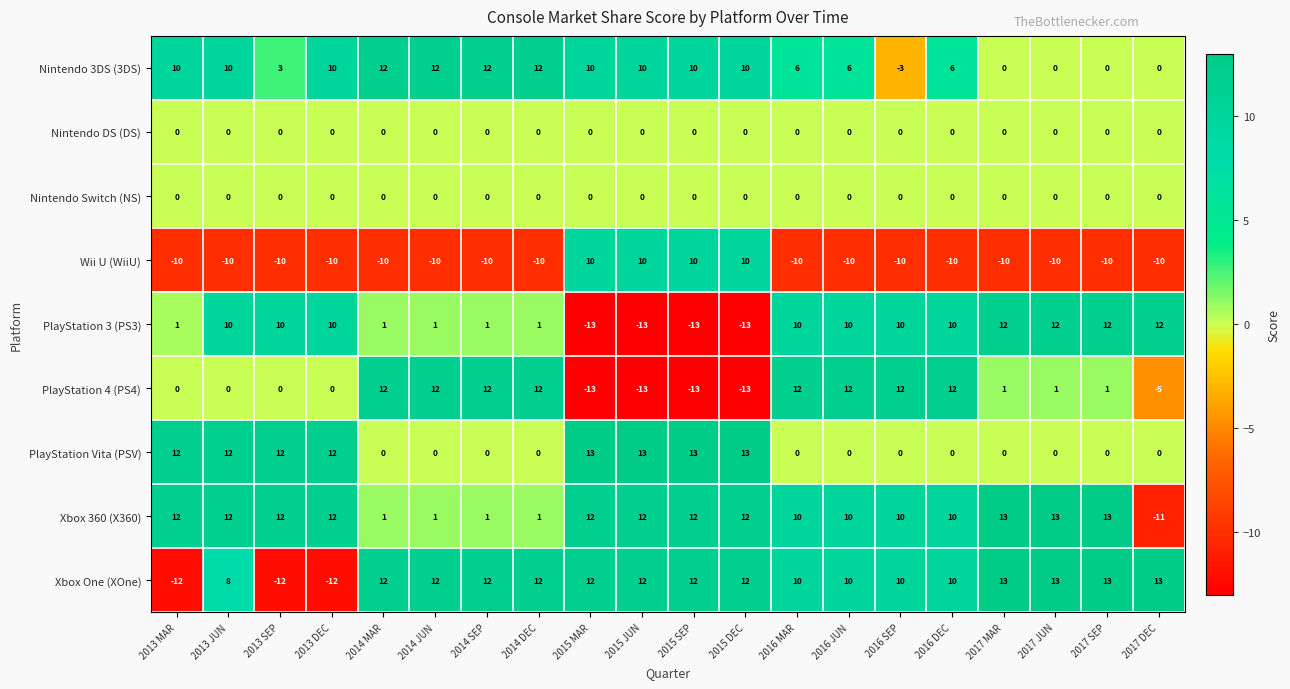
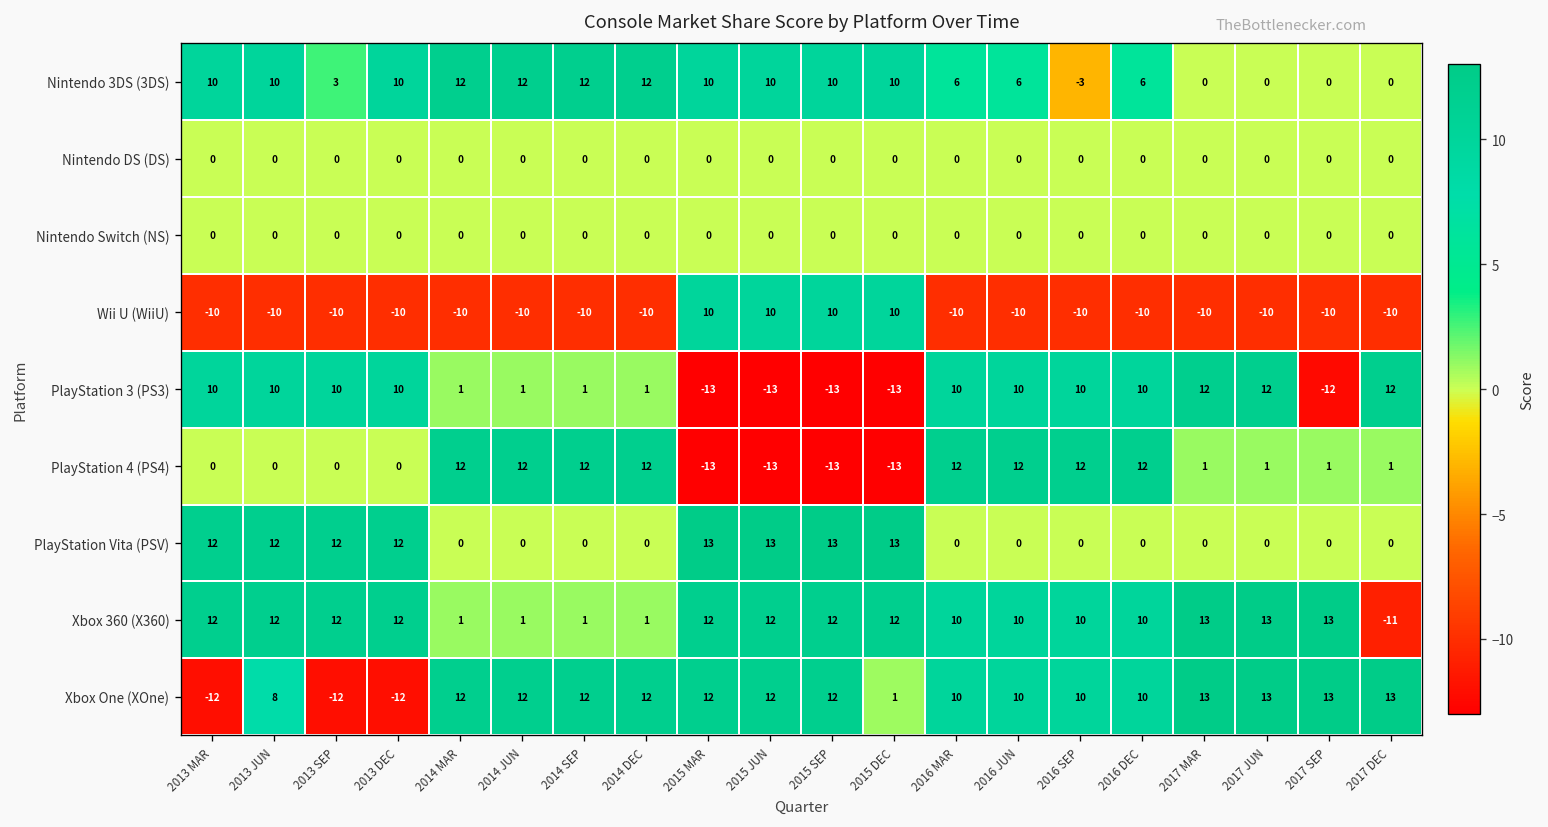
  {
    "Nintendo 3DS (3DS)": {
      "2013 MAR": 10,
      "2013 JUN": 10,
      "2013 SEP": 3,
      "2013 DEC": 10,
      "2014 MAR": 12,
      "2014 JUN": 12,
      "2014 SEP": 12,
      "2014 DEC": 12,
      "2015 MAR": 10,
      "2015 JUN": 10,
      "2015 SEP": 10,
      "2015 DEC": 10,
      "2016 MAR": 6,
      "2016 JUN": 6,
      "2016 SEP": -3,
      "2016 DEC": 6,
      "2017 MAR": 0,
      "2017 JUN": 0,
      "2017 SEP": 0,
      "2017 DEC": 0
    },
    "Nintendo DS (DS)": {
      "2013 MAR": 0,
      "2013 JUN": 0,
      "2013 SEP": 0,
      "2013 DEC": 0,
      "2014 MAR": 0,
      "2014 JUN": 0,
      "2014 SEP": 0,
      "2014 DEC": 0,
      "2015 MAR": 0,
      "2015 JUN": 0,
      "2015 SEP": 0,
      "2015 DEC": 0,
      "2016 MAR": 0,
      "2016 JUN": 0,
      "2016 SEP": 0,
      "2016 DEC": 0,
      "2017 MAR": 0,
      "2017 JUN": 0,
      "2017 SEP": 0,
      "2017 DEC": 0
    },
    "Nintendo Switch (NS)": {
      "2013 MAR": 0,
      "2013 JUN": 0,
      "2013 SEP": 0,
      "2013 DEC": 0,
      "2014 MAR": 0,
      "2014 JUN": 0,
      "2014 SEP": 0,
      "2014 DEC": 0,
      "2015 MAR": 0,
      "2015 JUN": 0,
      "2015 SEP": 0,
      "2015 DEC": 0,
      "2016 MAR": 0,
      "2016 JUN": 0,
      "2016 SEP": 0,
      "2016 DEC": 0,
      "2017 MAR": 0,
      "2017 JUN": 0,
      "2017 SEP": 0,
      "2017 DEC": 0
    },
    "Wii U (WiiU)": {
      "2013 MAR": -10,
      "2013 JUN": -10,
      "2013 SEP": -10,
      "2013 DEC": -10,
      "2014 MAR": -10,
      "2014 JUN": -10,
      "2014 SEP": -10,
      "2014 DEC": -10,
      "2015 MAR": 10,
      "2015 JUN": 10,
      "2015 SEP": 10,
      "2015 DEC": 10,
      "2016 MAR": -10,
      "2016 JUN": -10,
      "2016 SEP": -10,
      "2016 DEC": -10,
      "2017 MAR": -10,
      "2017 JUN": -10,
      "2017 SEP": -10,
      "2017 DEC": -10
    },
    "PlayStation 3 (PS3)": {
-     "2013 MAR": 1,
+     "2013 MAR": 10,
      "2013 JUN": 10,
      "2013 SEP": 10,
      "2013 DEC": 10,
      "2014 MAR": 1,
      "2014 JUN": 1,
      "2014 SEP": 1,
      "2014 DEC": 1,
      "2015 MAR": -13,
      "2015 JUN": -13,
      "2015 SEP": -13,
      "2015 DEC": -13,
      "2016 MAR": 10,
      "2016 JUN": 10,
      "2016 SEP": 10,
      "2016 DEC": 10,
      "2017 MAR": 12,
      "2017 JUN": 12,
-     "2017 SEP": 12,
+     "2017 SEP": -12,
      "2017 DEC": 12
    },
    "PlayStation 4 (PS4)": {
      "2013 MAR": 0,
      "2013 JUN": 0,
      "2013 SEP": 0,
      "2013 DEC": 0,
      "2014 MAR": 12,
      "2014 JUN": 12,
      "2014 SEP": 12,
      "2014 DEC": 12,
      "2015 MAR": -13,
      "2015 JUN": -13,
      "2015 SEP": -13,
      "2015 DEC": -13,
      "2016 MAR": 12,
      "2016 JUN": 12,
      "2016 SEP": 12,
      "2016 DEC": 12,
      "2017 MAR": 1,
      "2017 JUN": 1,
      "2017 SEP": 1,
-     "2017 DEC": -5
+     "2017 DEC": 1
    },
    "PlayStation Vita (PSV)": {
      "2013 MAR": 12,
      "2013 JUN": 12,
      "2013 SEP": 12,
      "2013 DEC": 12,
      "2014 MAR": 0,
      "2014 JUN": 0,
      "2014 SEP": 0,
      "2014 DEC": 0,
      "2015 MAR": 13,
      "2015 JUN": 13,
      "2015 SEP": 13,
      "2015 DEC": 13,
      "2016 MAR": 0,
      "2016 JUN": 0,
      "2016 SEP": 0,
      "2016 DEC": 0,
      "2017 MAR": 0,
      "2017 JUN": 0,
      "2017 SEP": 0,
      "2017 DEC": 0
    },
    "Xbox 360 (X360)": {
      "2013 MAR": 12,
      "2013 JUN": 12,
      "2013 SEP": 12,
      "2013 DEC": 12,
      "2014 MAR": 1,
      "2014 JUN": 1,
      "2014 SEP": 1,
      "2014 DEC": 1,
      "2015 MAR": 12,
      "2015 JUN": 12,
      "2015 SEP": 12,
      "2015 DEC": 12,
      "2016 MAR": 10,
      "2016 JUN": 10,
      "2016 SEP": 10,
      "2016 DEC": 10,
      "2017 MAR": 13,
      "2017 JUN": 13,
      "2017 SEP": 13,
      "2017 DEC": -11
    },
    "Xbox One (XOne)": {
      "2013 MAR": -12,
      "2013 JUN": 8,
      "2013 SEP": -12,
      "2013 DEC": -12,
      "2014 MAR": 12,
      "2014 JUN": 12,
      "2014 SEP": 12,
      "2014 DEC": 12,
      "2015 MAR": 12,
      "2015 JUN": 12,
      "2015 SEP": 12,
-     "2015 DEC": 12,
+     "2015 DEC": 1,
      "2016 MAR": 10,
      "2016 JUN": 10,
      "2016 SEP": 10,
      "2016 DEC": 10,
      "2017 MAR": 13,
      "2017 JUN": 13,
      "2017 SEP": 13,
      "2017 DEC": 13
    }
  }
